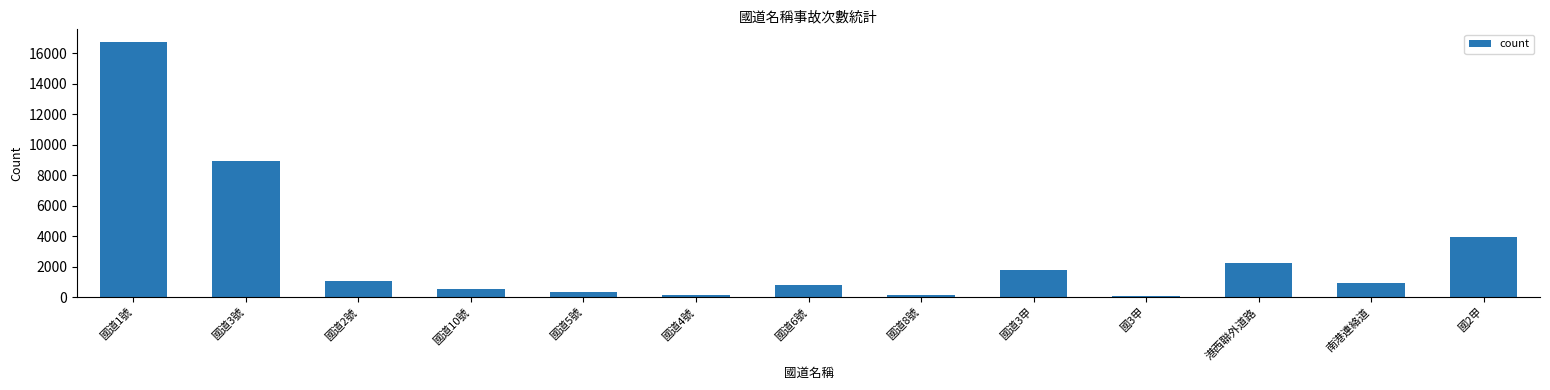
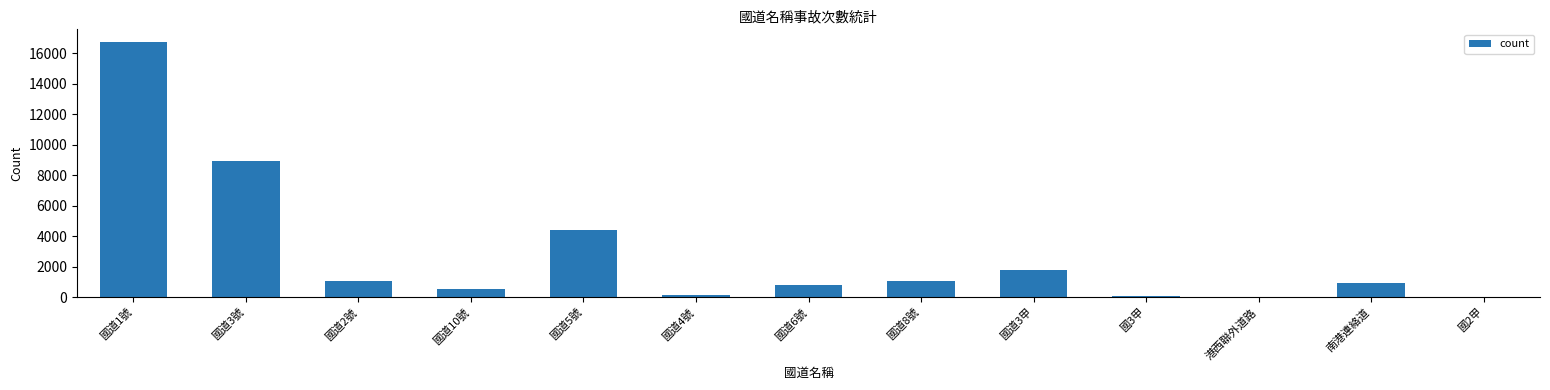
  {
    "國道1號": 16700,
    "國道3號": 9000,
    "國道2號": 1100,
    "國道10號": 500,
-   "國道5號": 300,
+   "國道5號": 4400,
    "國道6號": 800,
-   "國道8號": 100,
+   "國道8號": 1000,
    "國道3甲": 1700,
-   "港西聯外道路": 2300,
+   "港西聯外道路": 0,
    "南港連絡道": 900,
-   "國2甲": 4000
+   "國2甲": 0
  }
